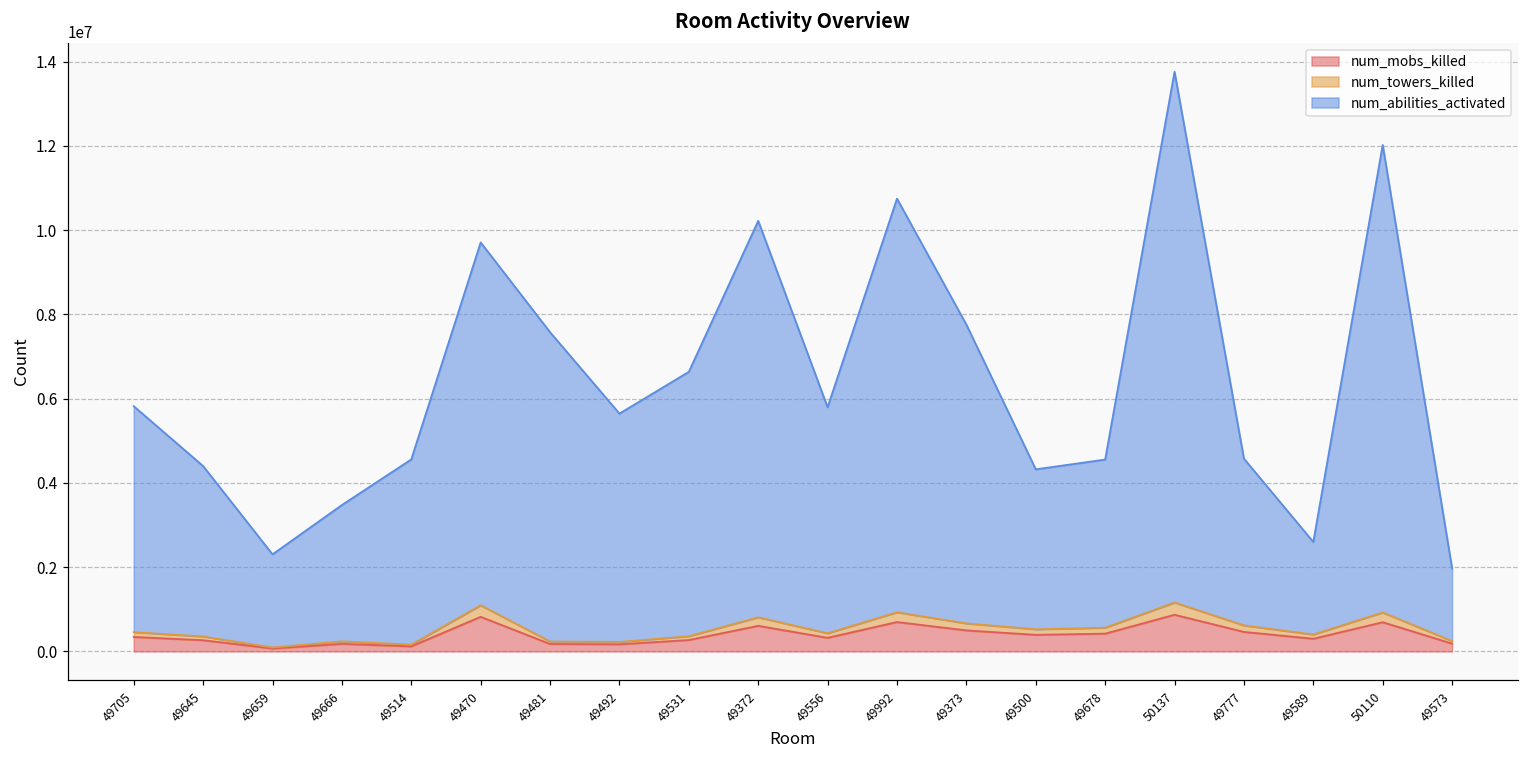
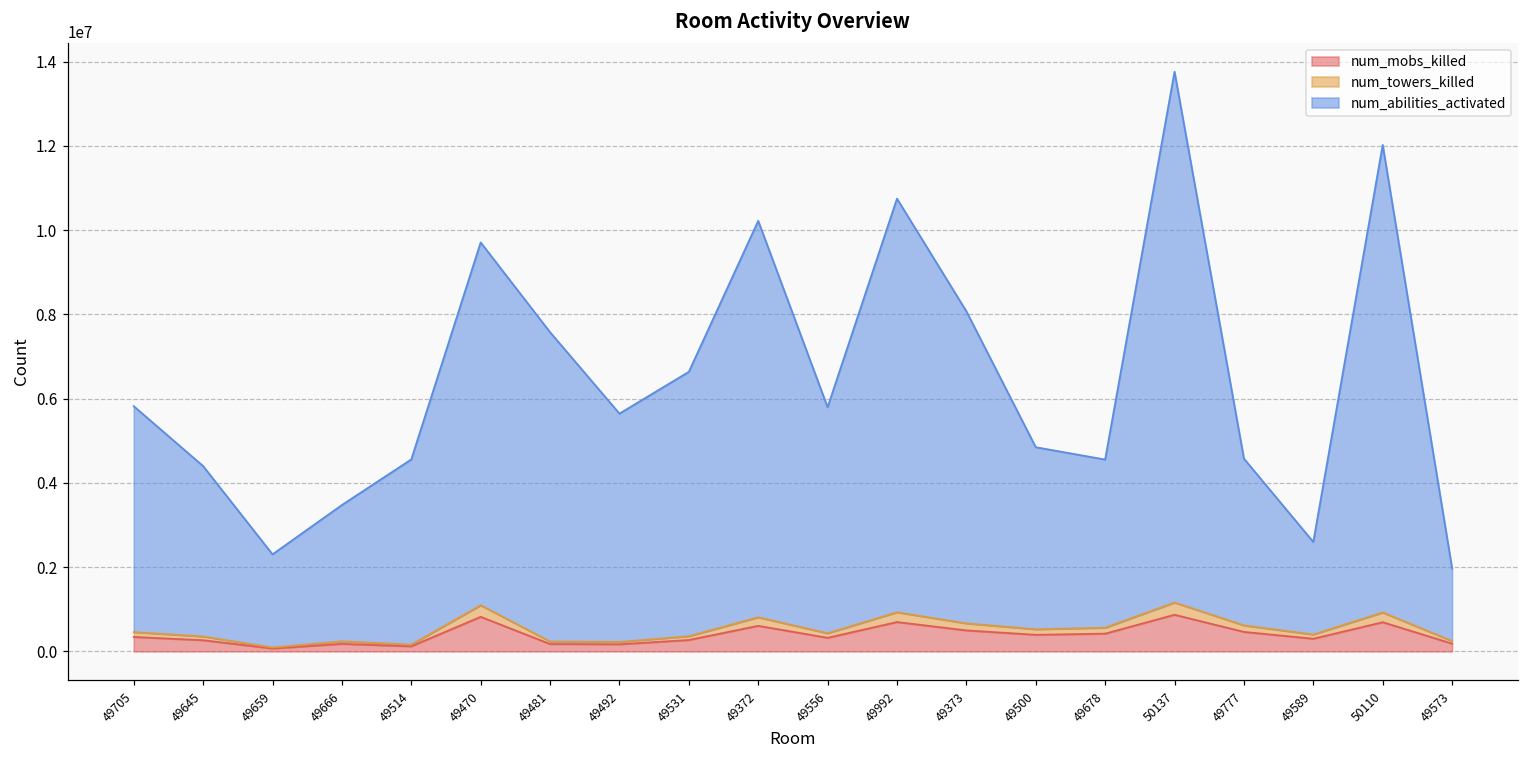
  {
    "num_abilities_activated": {
      "49705": 5400000,
      "49645": 4000000,
      "49659": 2200000,
      "49666": 3200000,
      "49514": 4400000,
      "49470": 8600000,
      "49481": 7300000,
      "49492": 5400000,
      "49531": 6300000,
      "49372": 9400000,
      "49556": 5400000,
      "49992": 9800000,
-     "49373": 7100000,
-     "49500": 3800000,
+     "49373": 7400000,
+     "49500": 4300000,
      "49678": 4000000,
      "50137": 12600000,
      "49777": 4000000,
      "49589": 2200000,
      "50110": 11100000,
      "49573": 1700000
    }
  }
